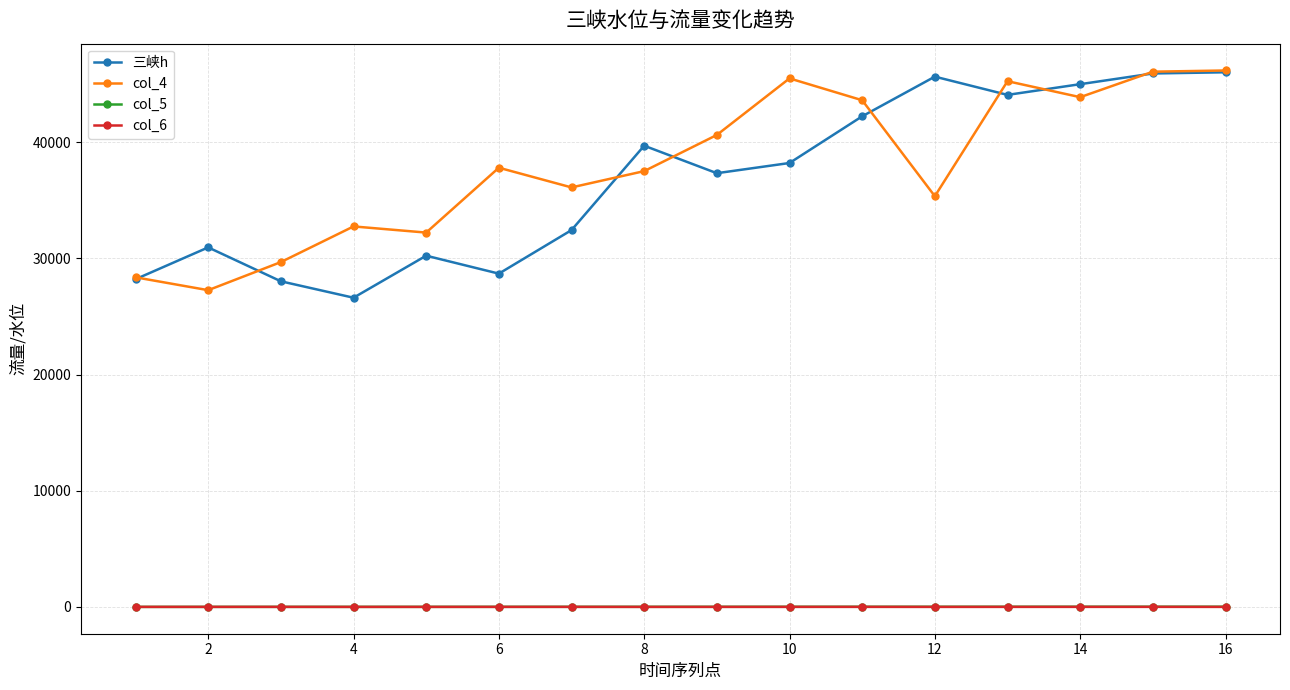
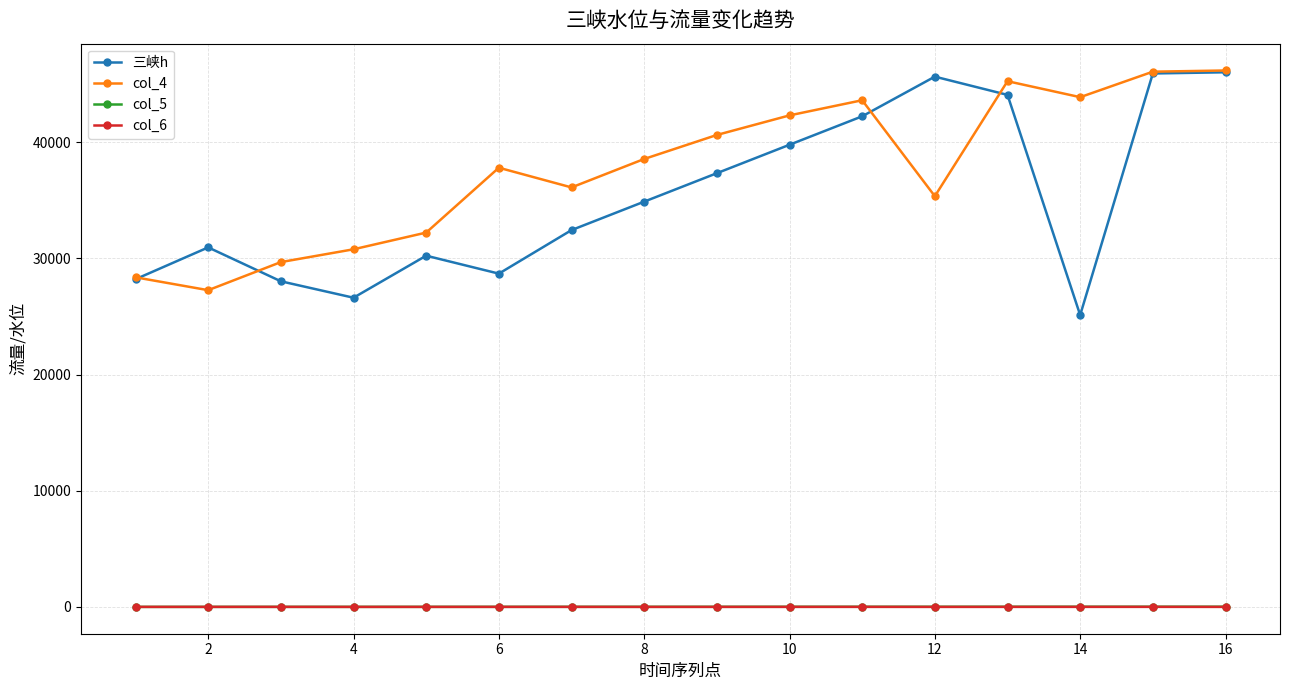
  {
    "三峡h": {
      "2": 30900,
      "4": 26600,
      "6": 28700,
-     "8": 39700,
-     "10": 38200,
+     "8": 34900,
+     "10": 39800,
      "12": 45600,
-     "14": 45000
+     "14": 25100
    },
    "col_4": {
      "2": 27300,
-     "4": 32700,
+     "4": 30800,
      "6": 37800,
-     "8": 37500,
-     "10": 45500,
+     "8": 38600,
+     "10": 42300,
      "12": 35400,
      "14": 43900
    },
    "col_6": {
      "2": 0,
      "4": 0,
      "6": 0,
      "8": 0,
      "10": 0,
      "12": 0,
      "14": 0,
      "16": 0
    }
  }
